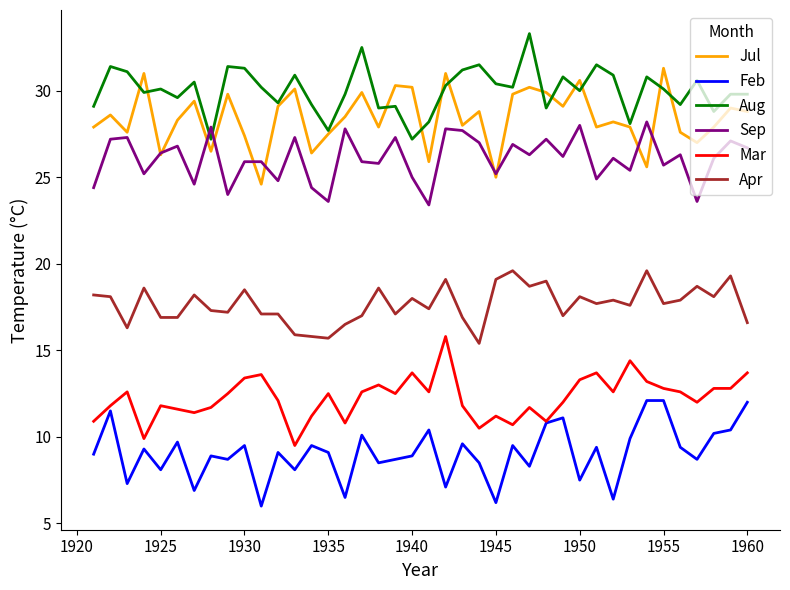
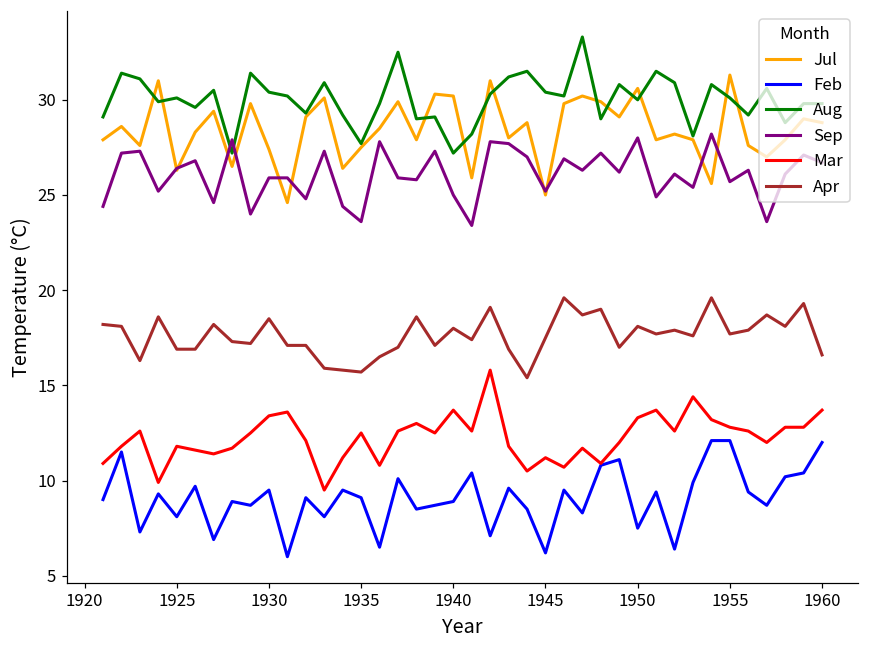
  {
    "Jul": {
      "1930": 27.4,
      "1935": 27.5,
      "1940": 30.2,
      "1945": 25.0,
      "1950": 30.6,
      "1955": 31.3
    },
    "Feb": {
      "1925": 8.1,
      "1930": 9.5,
      "1935": 9.1,
      "1940": 8.9,
      "1945": 6.2,
      "1950": 7.5,
      "1955": 12.1,
      "1960": 12.0
    },
    "Aug": {
      "1925": 30.1,
-     "1930": 31.3,
+     "1930": 30.4,
      "1935": 27.7,
      "1940": 27.2,
      "1945": 30.4,
      "1950": 30.0,
      "1955": 30.1
    },
    "Sep": {
      "1930": 25.9,
      "1935": 23.6,
      "1940": 25.0,
      "1945": 25.2,
      "1950": 28.0,
      "1955": 25.7
    },
    "Mar": {
      "1925": 11.8,
      "1930": 13.4,
      "1935": 12.5,
      "1940": 13.7,
      "1945": 11.2,
      "1950": 13.3,
      "1955": 12.8,
      "1960": 13.7
    },
    "Apr": {
      "1925": 16.9,
      "1930": 18.5,
      "1935": 15.7,
      "1940": 18.0,
-     "1945": 19.1,
+     "1945": 17.5,
      "1950": 18.1,
      "1955": 17.7,
      "1960": 16.6
    }
  }
